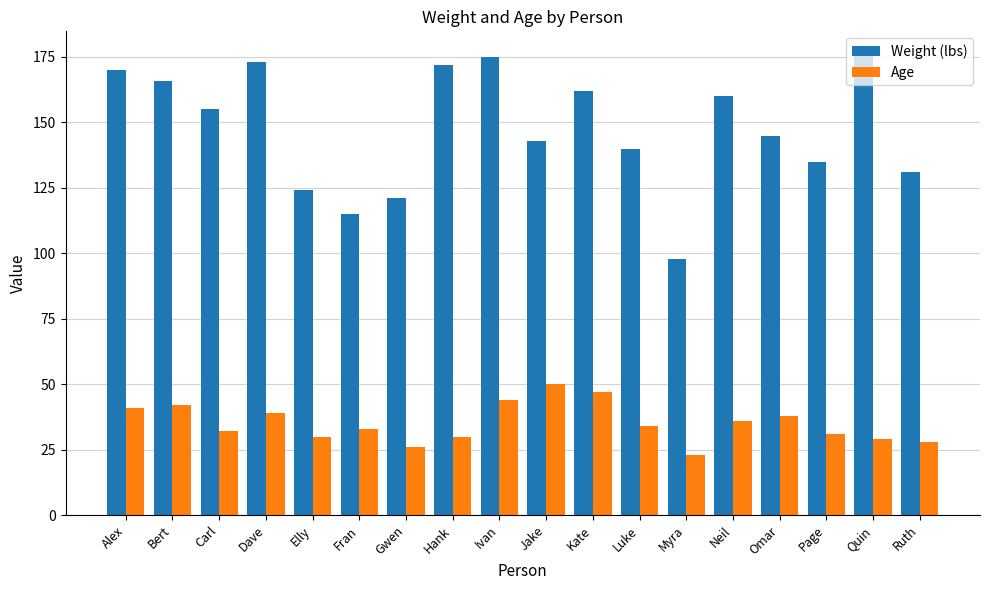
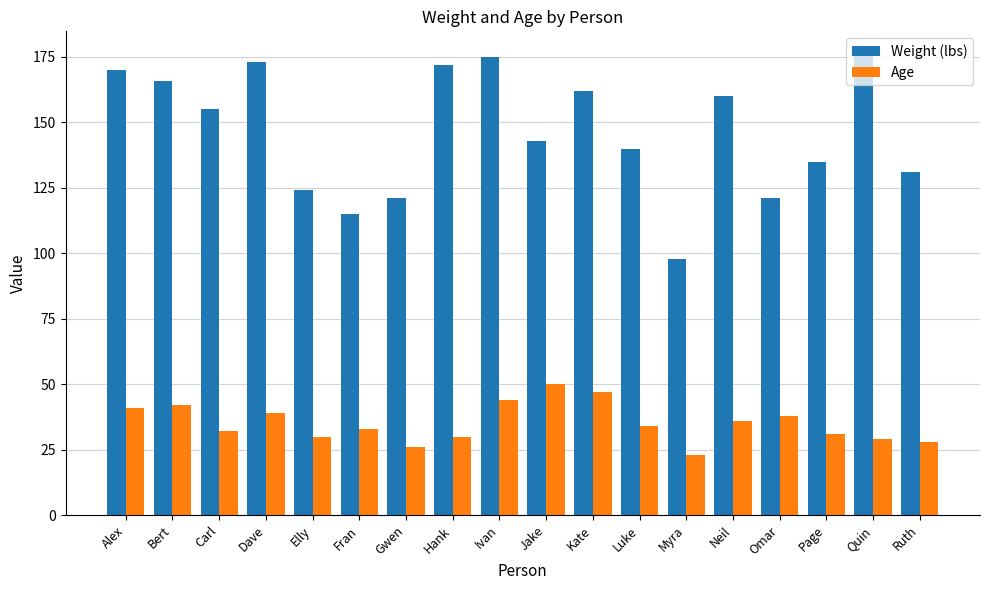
  {
    "Weight (lbs)": {
      "Alex": 170,
      "Bert": 166,
      "Carl": 155,
      "Dave": 173,
      "Elly": 124,
      "Fran": 115,
      "Gwen": 121,
      "Hank": 172,
      "Ivan": 175,
      "Jake": 143,
      "Kate": 162,
      "Luke": 140,
      "Myra": 98,
      "Neil": 160,
-     "Omar": 145,
+     "Omar": 121,
      "Page": 135,
      "Ruth": 131
    },
    "Age": {
      "Alex": 41,
      "Bert": 42,
      "Carl": 32,
      "Dave": 39,
      "Elly": 30,
      "Fran": 33,
      "Gwen": 26,
      "Hank": 30,
      "Ivan": 44,
      "Jake": 50,
      "Kate": 47,
      "Luke": 34,
      "Myra": 23,
      "Neil": 36,
      "Omar": 38,
      "Page": 31,
      "Quin": 29,
      "Ruth": 28
    }
  }
